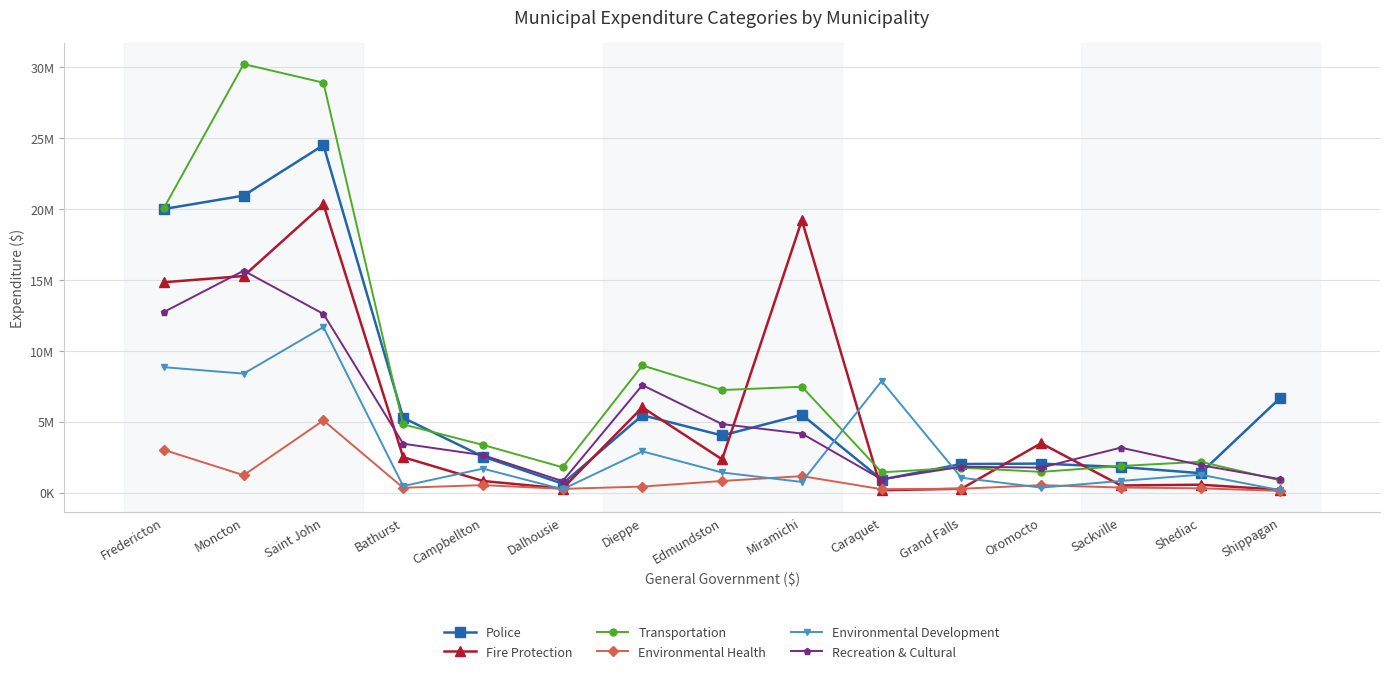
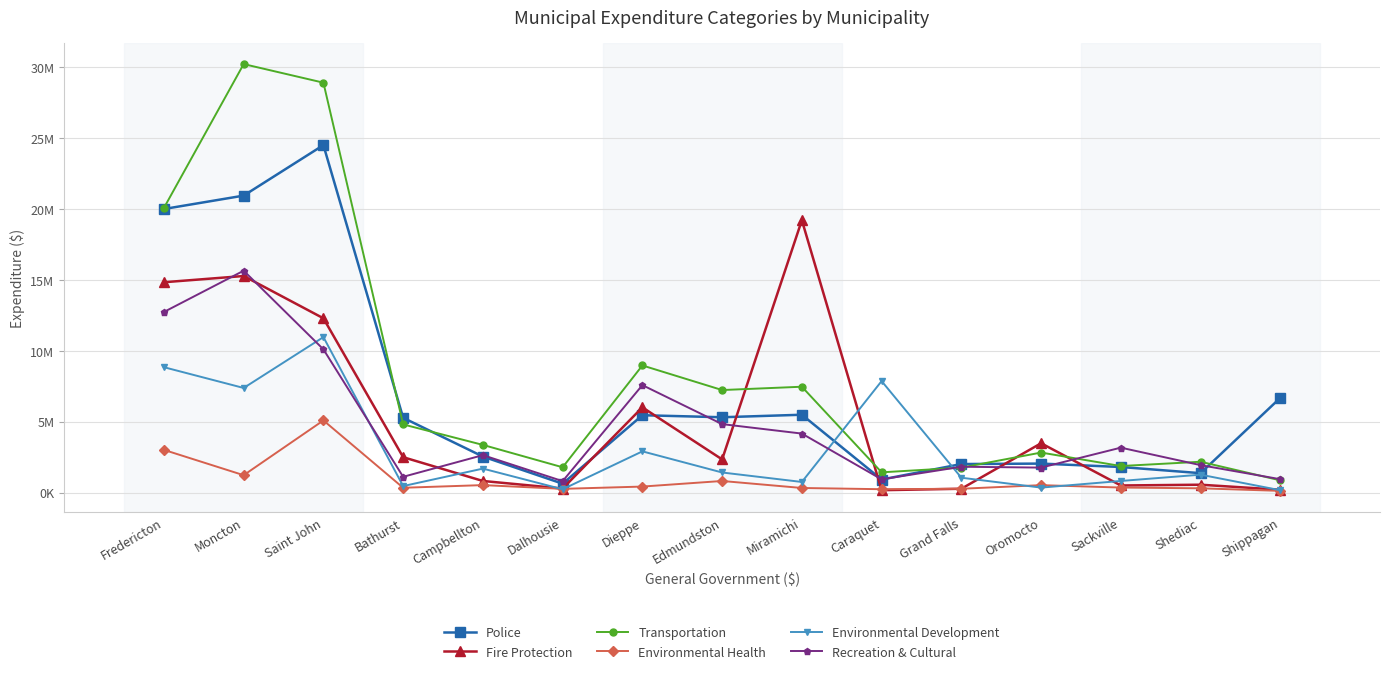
  {
    "Police": {
      "Moncton": 20900000,
      "Saint John": 24500000,
      "Bathurst": 5300000,
      "Dalhousie": 600000,
      "Dieppe": 5500000,
-     "Edmundston": 4000000,
+     "Edmundston": 5300000,
      "Miramichi": 5500000,
      "Grand Falls": 2000000,
      "Oromocto": 2100000,
      "Shippagan": 6700000
    },
    "Fire Protection": {
      "Fredericton": 14800000,
      "Moncton": 15300000,
-     "Saint John": 20300000,
+     "Saint John": 12300000,
      "Bathurst": 2500000,
      "Campbellton": 800000,
      "Dieppe": 6000000,
      "Edmundston": 2300000,
      "Miramichi": 19200000,
      "Oromocto": 3500000,
      "Shediac": 600000
    },
    "Transportation": {
      "Moncton": 30200000,
      "Saint John": 28900000,
      "Bathurst": 4800000,
      "Campbellton": 3400000,
      "Dalhousie": 1800000,
      "Dieppe": 9000000,
      "Edmundston": 7200000,
      "Miramichi": 7500000,
      "Caraquet": 1400000,
-     "Oromocto": 1500000,
+     "Oromocto": 2800000,
      "Shediac": 2200000
    },
    "Environmental Health": {
      "Fredericton": 3000000,
      "Moncton": 1200000,
      "Saint John": 5100000,
      "Campbellton": 500000,
      "Dieppe": 400000,
      "Edmundston": 800000,
-     "Miramichi": 1200000,
+     "Miramichi": 300000,
      "Shediac": 300000
    },
    "Environmental Development": {
      "Fredericton": 8800000,
-     "Moncton": 8400000,
-     "Saint John": 11700000,
+     "Moncton": 7400000,
+     "Saint John": 11000000,
      "Campbellton": 1700000,
      "Dieppe": 2900000,
      "Edmundston": 1400000,
      "Miramichi": 800000,
      "Caraquet": 7900000,
      "Grand Falls": 1100000,
      "Sackville": 800000
    },
    "Recreation & Cultural": {
      "Fredericton": 12700000,
      "Moncton": 15600000,
-     "Saint John": 12600000,
-     "Bathurst": 3500000,
+     "Saint John": 10100000,
+     "Bathurst": 1100000,
      "Dalhousie": 800000,
      "Dieppe": 7600000,
      "Edmundston": 4800000,
      "Miramichi": 4200000,
      "Oromocto": 1800000,
      "Sackville": 3200000,
      "Shediac": 1900000
    }
  }
